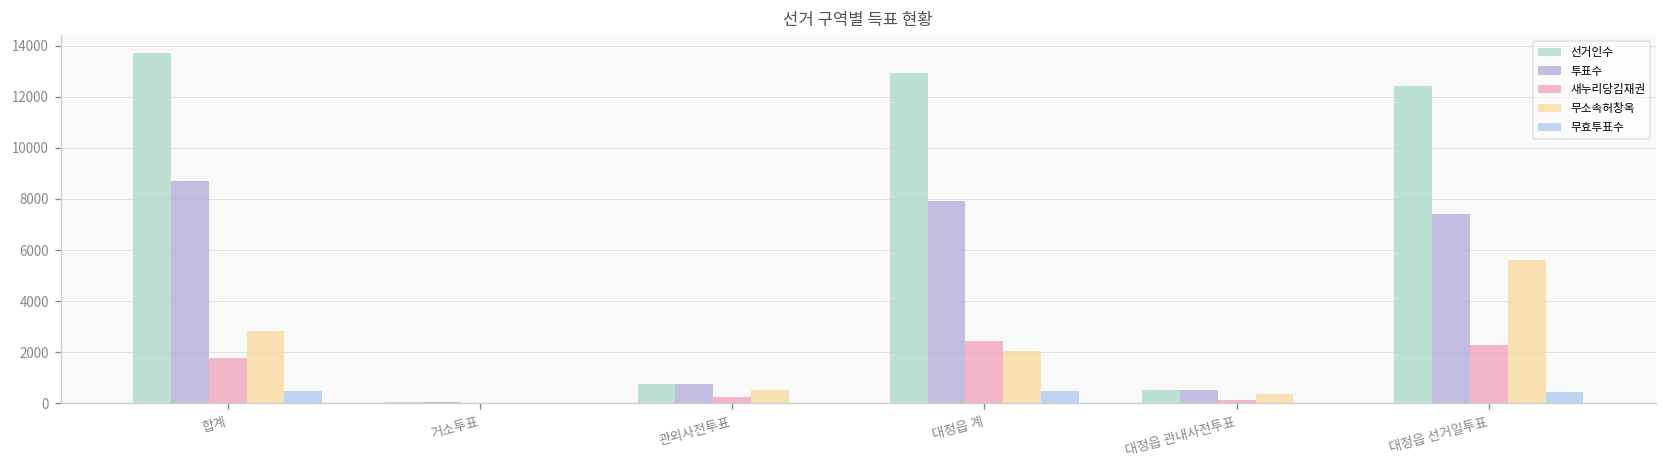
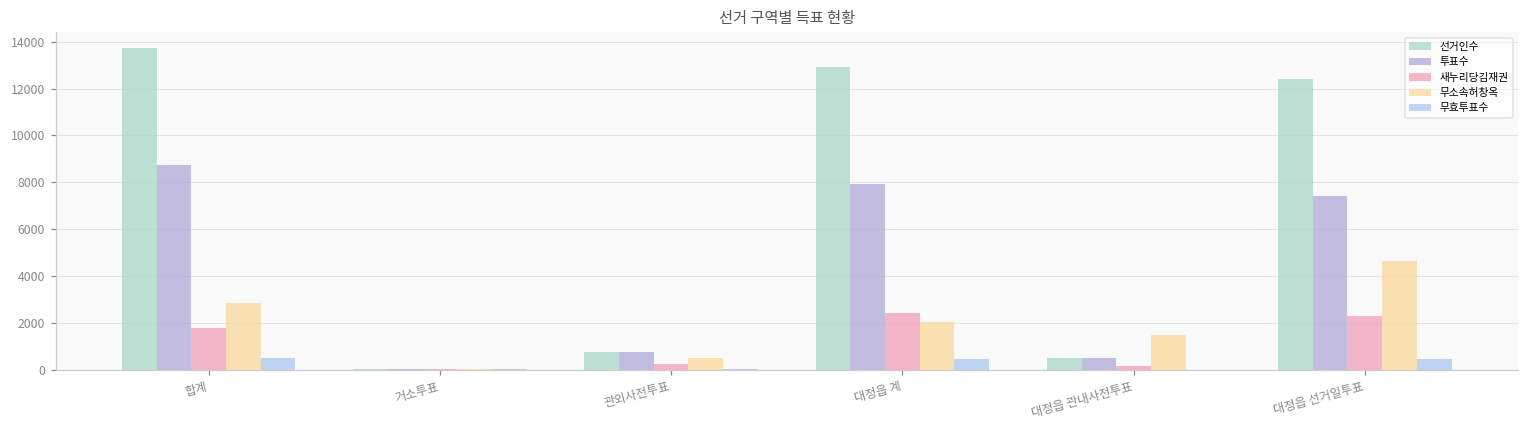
  {
    "새누리당김재권": {
      "합계": 1800,
      "관외사전투표": 200,
      "대정읍 계": 2400,
      "대정읍 관내사전투표": 100,
      "대정읍 선거일투표": 2300
    },
    "무소속허창옥": {
      "합계": 2800,
      "관외사전투표": 500,
      "대정읍 계": 2100,
-     "대정읍 관내사전투표": 400,
-     "대정읍 선거일투표": 5600
+     "대정읍 관내사전투표": 1500,
+     "대정읍 선거일투표": 4700
    }
  }
